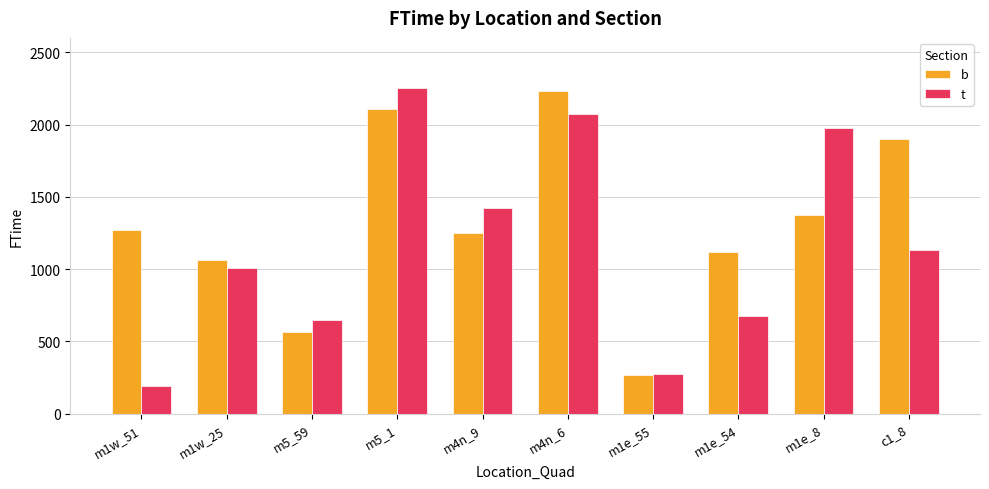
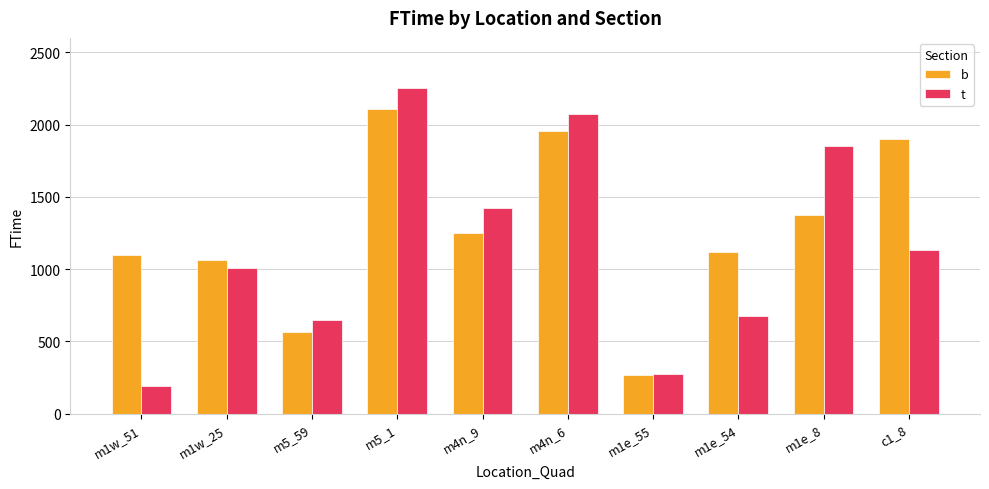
  {
    "b": {
-     "m1w_51": 1270,
+     "m1w_51": 1100,
      "m1w_25": 1070,
      "m5_59": 570,
      "m5_1": 2110,
      "m4n_9": 1250,
-     "m4n_6": 2230,
+     "m4n_6": 1960,
      "m1e_55": 260,
      "m1e_54": 1120,
      "m1e_8": 1380,
      "c1_8": 1900
    },
    "t": {
      "m1w_51": 190,
      "m1w_25": 1010,
      "m5_59": 650,
      "m5_1": 2260,
      "m4n_9": 1420,
      "m4n_6": 2080,
      "m1e_55": 270,
      "m1e_54": 670,
-     "m1e_8": 1980,
+     "m1e_8": 1850,
      "c1_8": 1130
    }
  }
